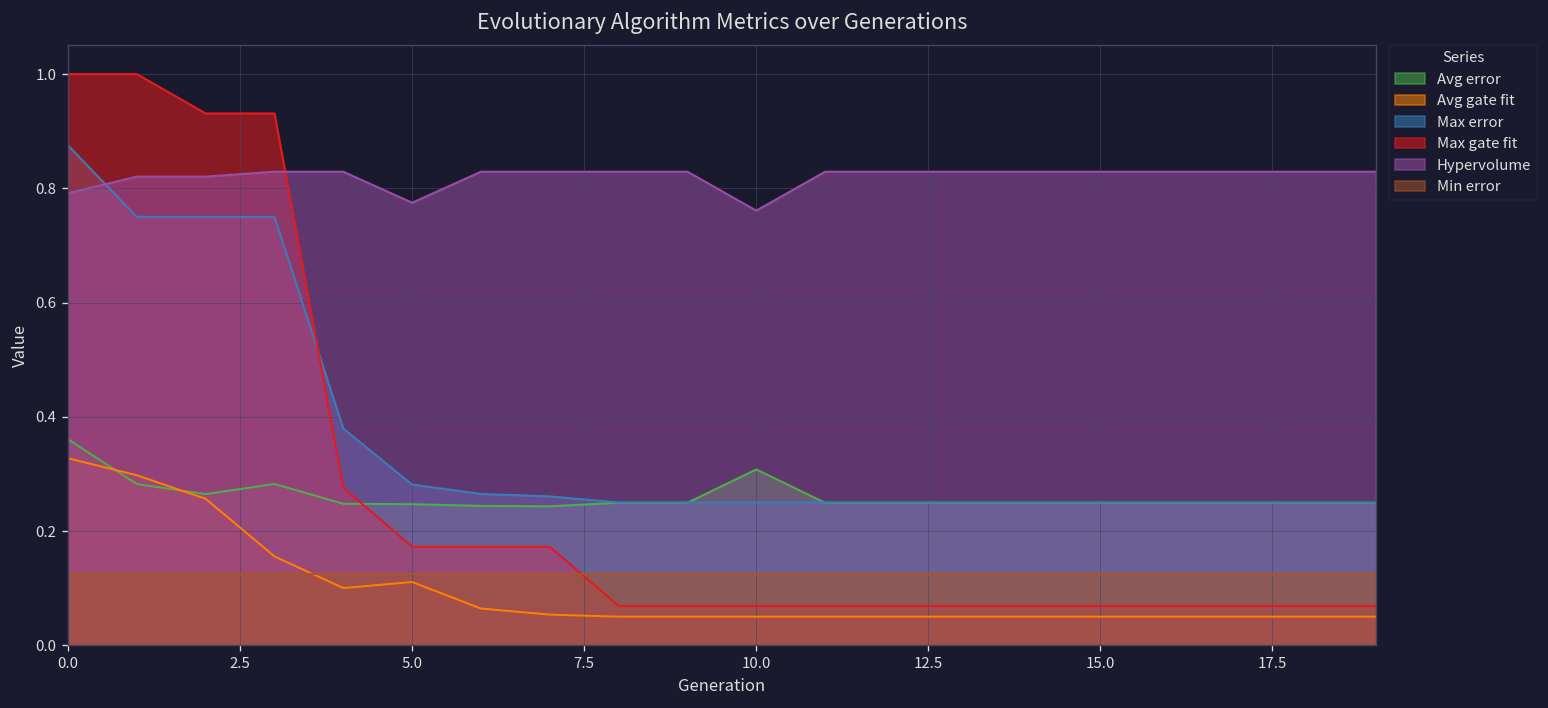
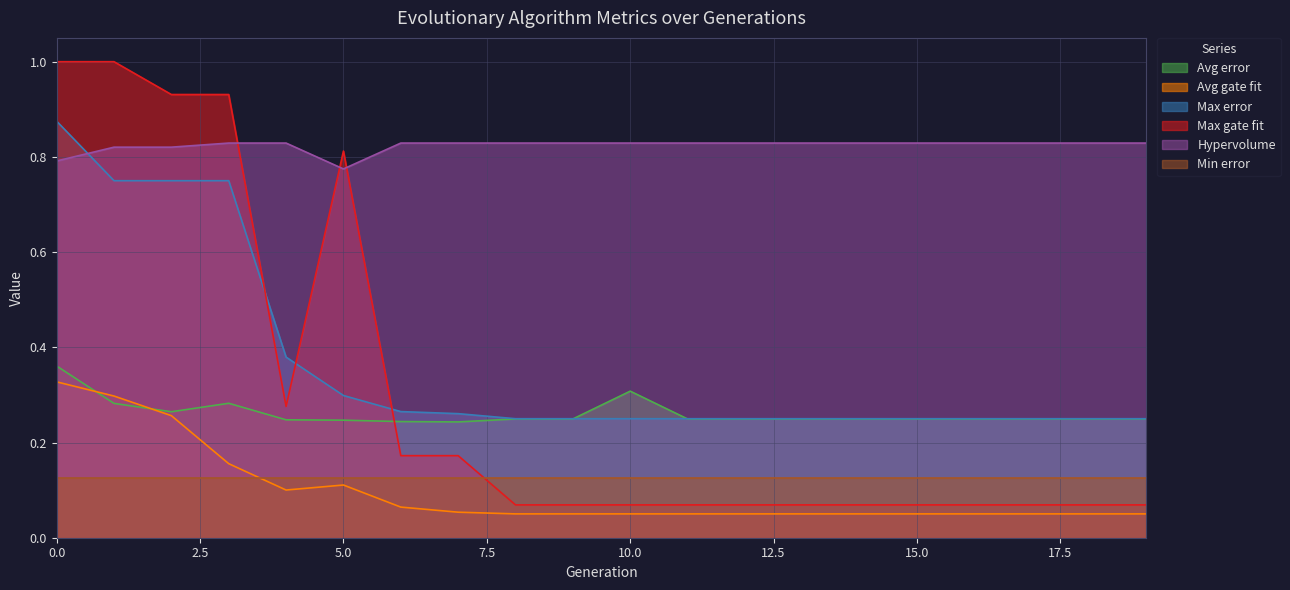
  {
    "Avg error": {
      "0.0": 0.36,
      "5.0": 0.25,
      "10.0": 0.31
    },
    "Avg gate fit": {
      "0.0": 0.33,
      "5.0": 0.11,
      "10.0": 0.05,
      "15.0": 0.05
    },
    "Max error": {
      "0.0": 0.88,
-     "5.0": 0.28,
+     "5.0": 0.30,
      "10.0": 0.25
    },
    "Max gate fit": {
      "0.0": 1.00,
-     "5.0": 0.17,
+     "5.0": 0.81,
      "10.0": 0.07,
      "15.0": 0.07
    },
    "Hypervolume": {
      "0.0": 0.79,
      "5.0": 0.77,
-     "10.0": 0.76,
+     "10.0": 0.83,
      "15.0": 0.83
    },
    "Min error": {
      "0.0": 0.13,
      "5.0": 0.13,
      "10.0": 0.13,
      "15.0": 0.13
    }
  }
